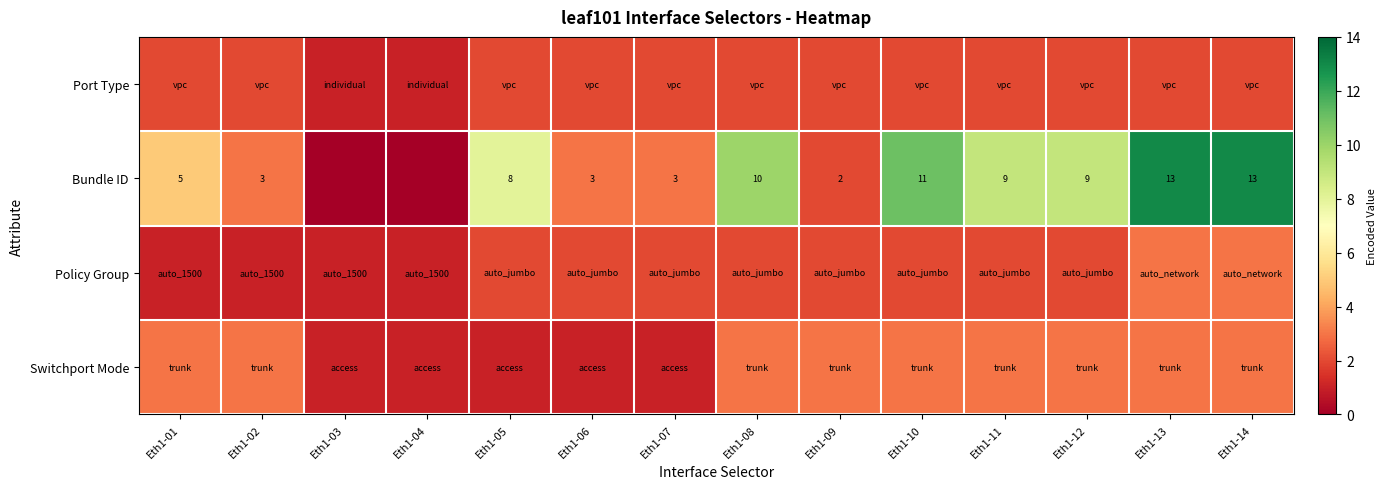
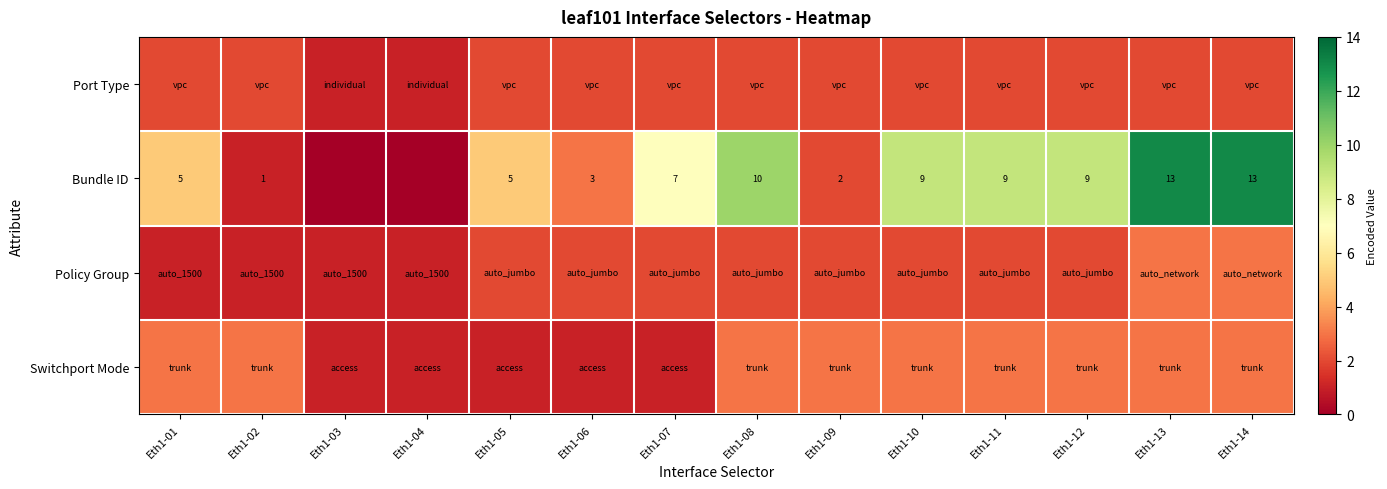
  {
    "Bundle ID": {
      "Eth1-01": 5,
-     "Eth1-02": 3,
-     "Eth1-05": 8,
+     "Eth1-02": 1,
+     "Eth1-05": 5,
      "Eth1-06": 3,
-     "Eth1-07": 3,
+     "Eth1-07": 7,
      "Eth1-08": 10,
      "Eth1-09": 2,
-     "Eth1-10": 11,
+     "Eth1-10": 9,
      "Eth1-11": 9,
      "Eth1-12": 9,
      "Eth1-13": 13,
      "Eth1-14": 13
    },
    "Policy Group": {
      "Eth1-01": 1500,
      "Eth1-02": 1500,
      "Eth1-03": 1500,
      "Eth1-04": 1500
    }
  }
